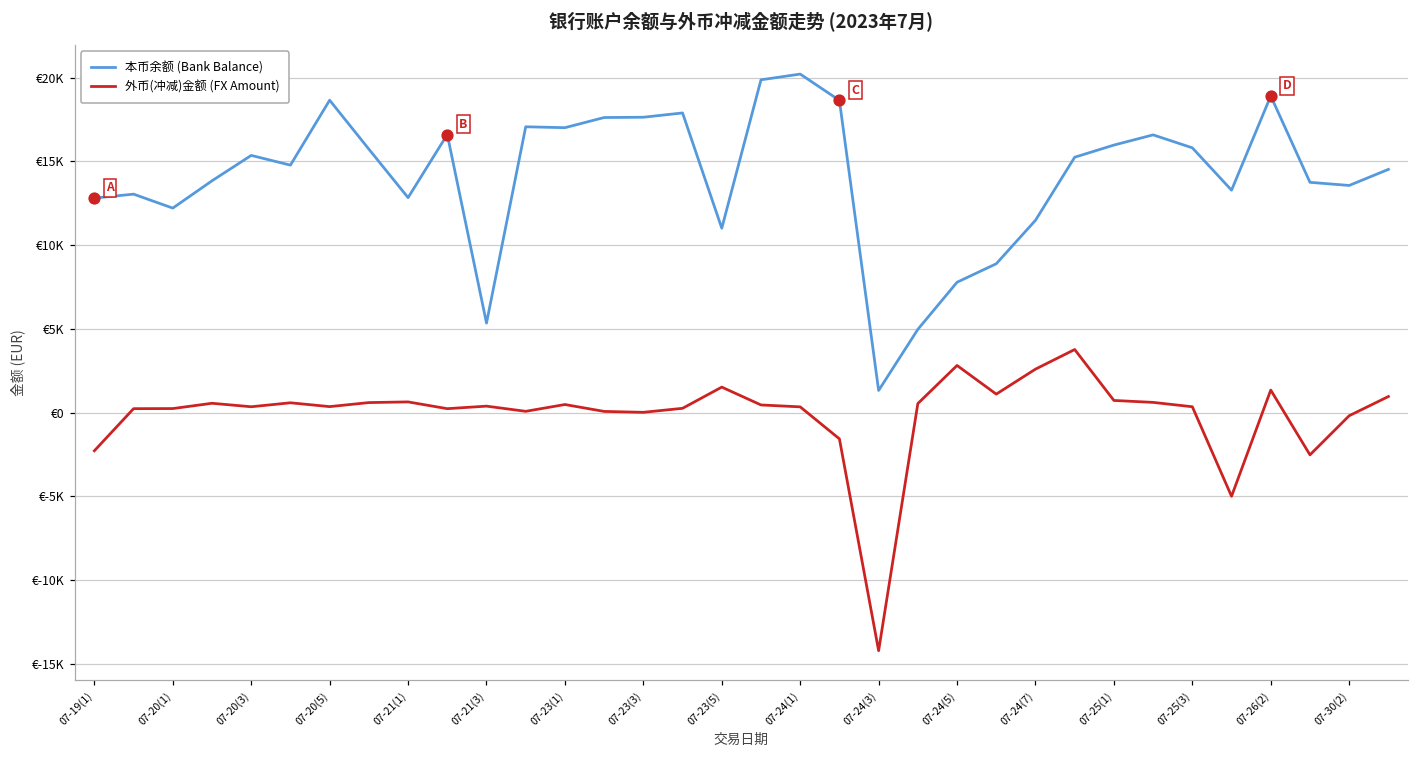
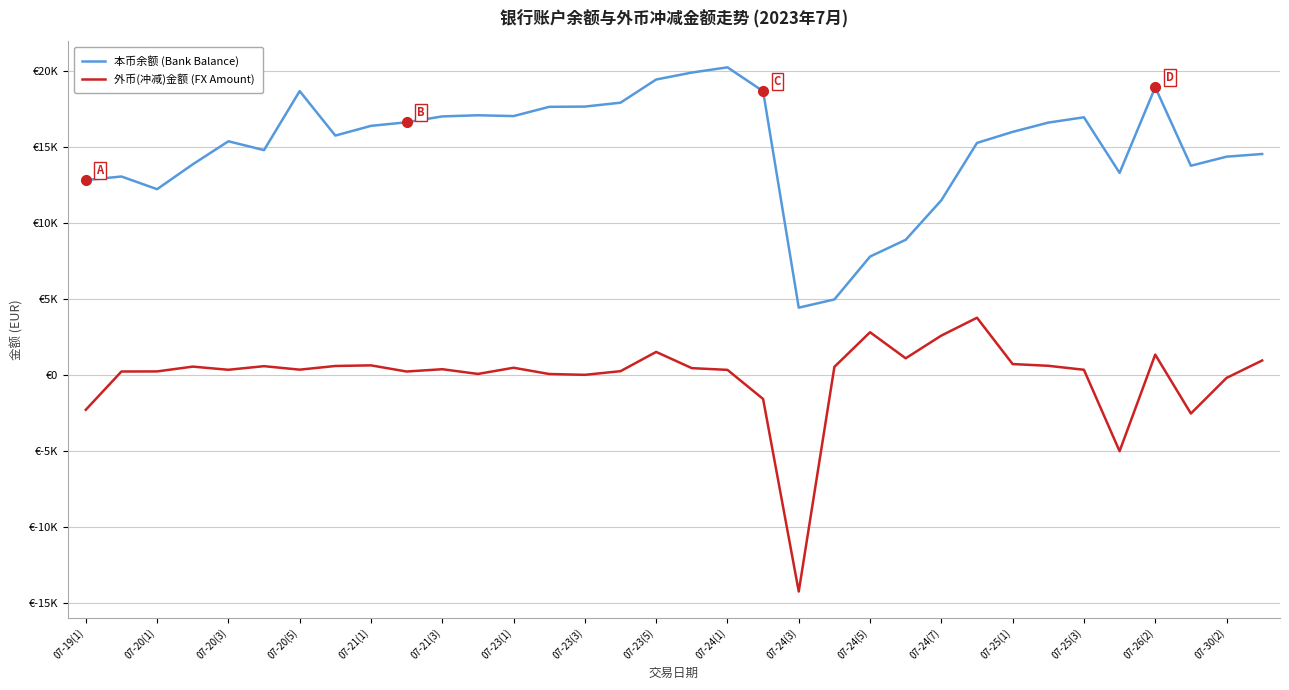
  {
    "本币余额 (Bank Balance)": {
      "07-20(1)": "€12200",
      "07-20(3)": "€15400",
      "07-20(5)": "€18700",
-     "07-21(1)": "€12800",
-     "07-21(3)": "€5300",
+     "07-21(1)": "€16400",
+     "07-21(3)": "€17000",
      "07-23(1)": "€17000",
      "07-23(3)": "€17600",
-     "07-23(5)": "€11000",
+     "07-23(5)": "€19400",
      "07-24(1)": "€20200",
-     "07-24(3)": "€1300",
+     "07-24(3)": "€4400",
      "07-24(5)": "€7800",
      "07-24(7)": "€11500",
      "07-25(1)": "€16000",
-     "07-25(3)": "€15800",
-     "07-30(2)": "€13600"
+     "07-25(3)": "€16900",
+     "07-30(2)": "€14400"
    }
  }
